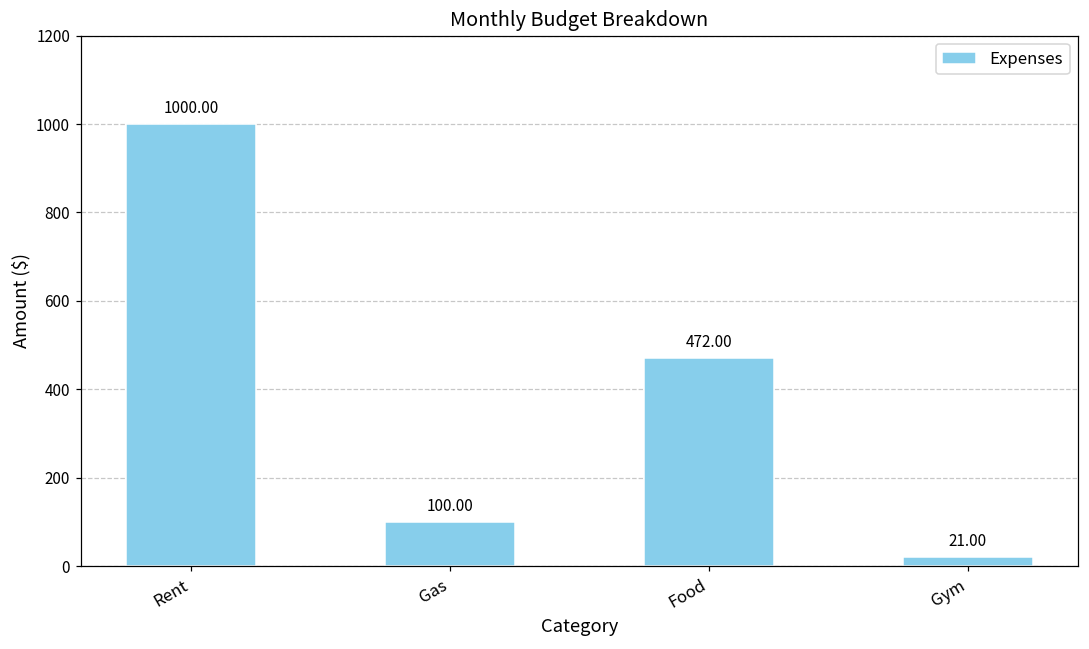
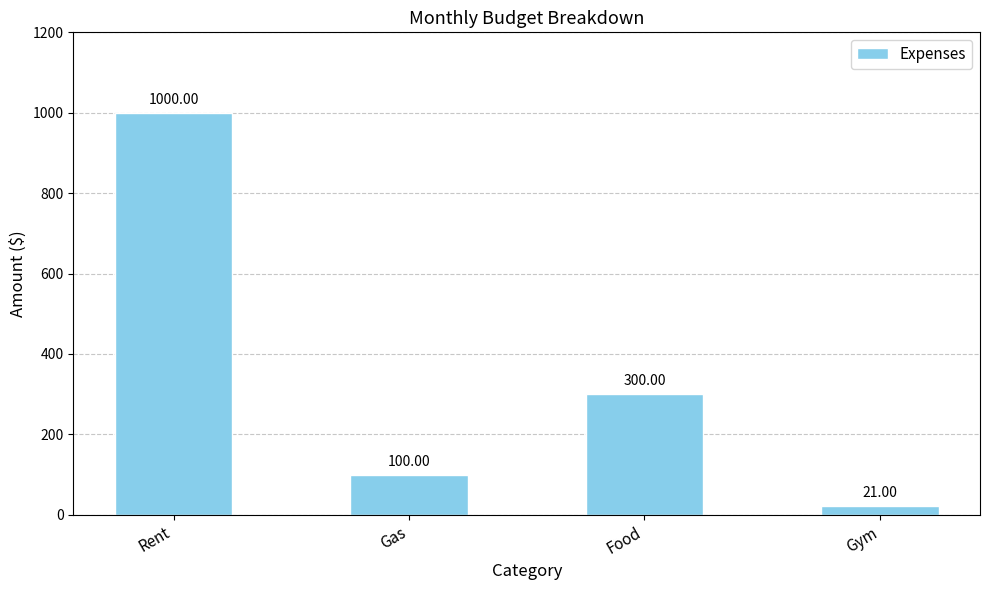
  {
    "Rent": 1000.00,
    "Gas": 100.00,
-   "Food": 472.00,
+   "Food": 300.00,
    "Gym": 21.00
  }
